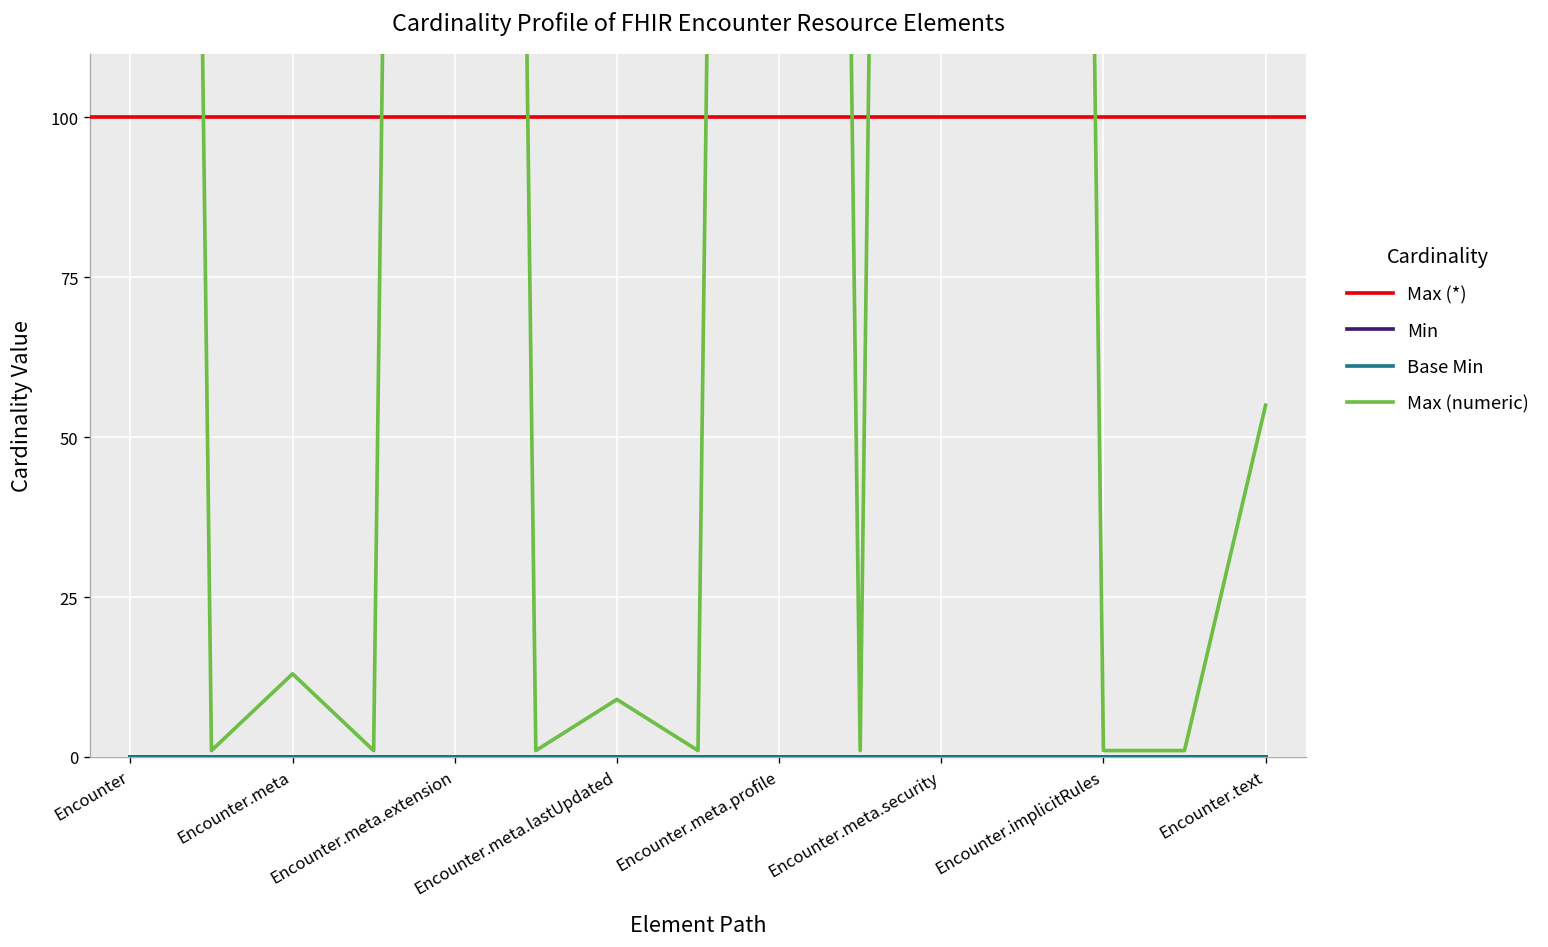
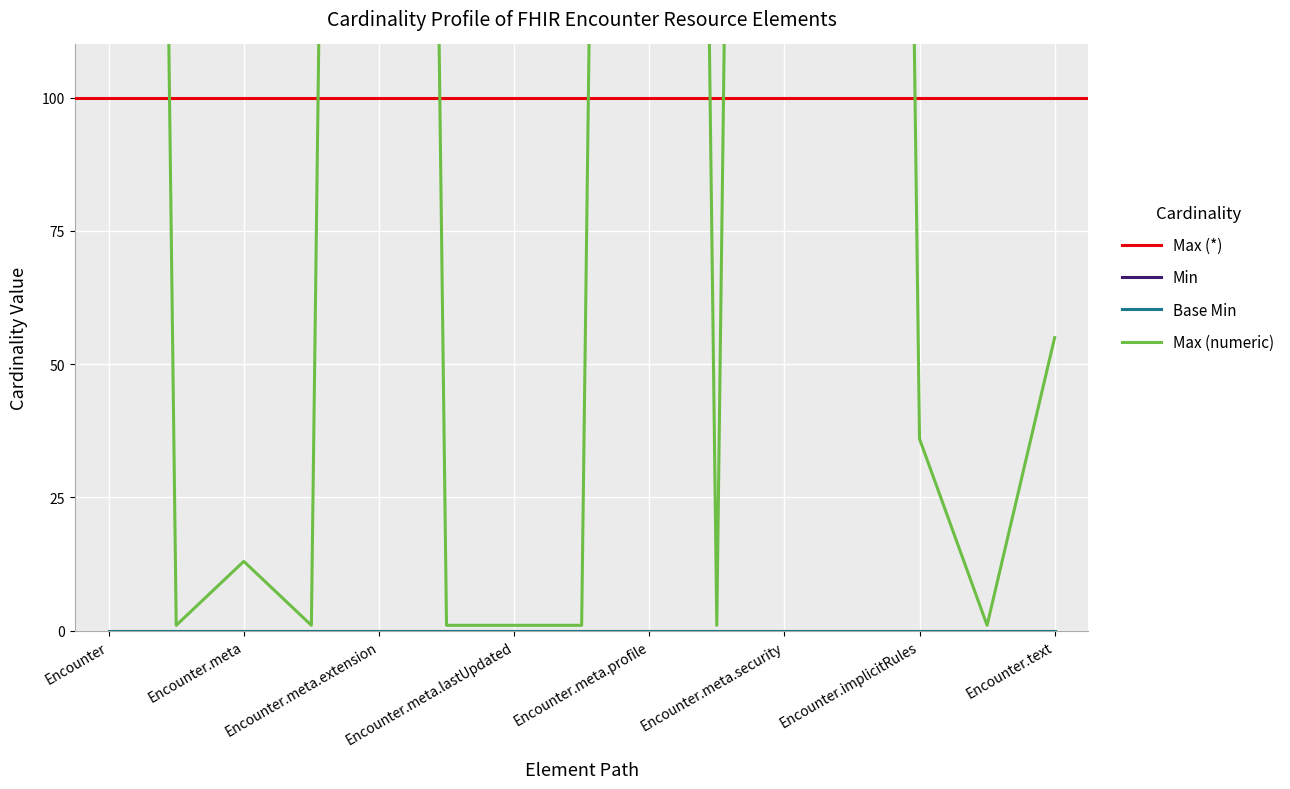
  {
    "Base Min": {
      "Encounter": 0,
      "Encounter.meta": 0,
      "Encounter.meta.extension": 0,
      "Encounter.meta.lastUpdated": 0,
      "Encounter.meta.profile": 0,
      "Encounter.meta.security": 0,
      "Encounter.implicitRules": 0,
      "Encounter.text": 0
    },
    "Max (numeric)": {
      "Encounter.meta": 13,
-     "Encounter.meta.lastUpdated": 9,
-     "Encounter.implicitRules": 1,
+     "Encounter.meta.lastUpdated": 1,
+     "Encounter.implicitRules": 36,
      "Encounter.text": 55
    }
  }
